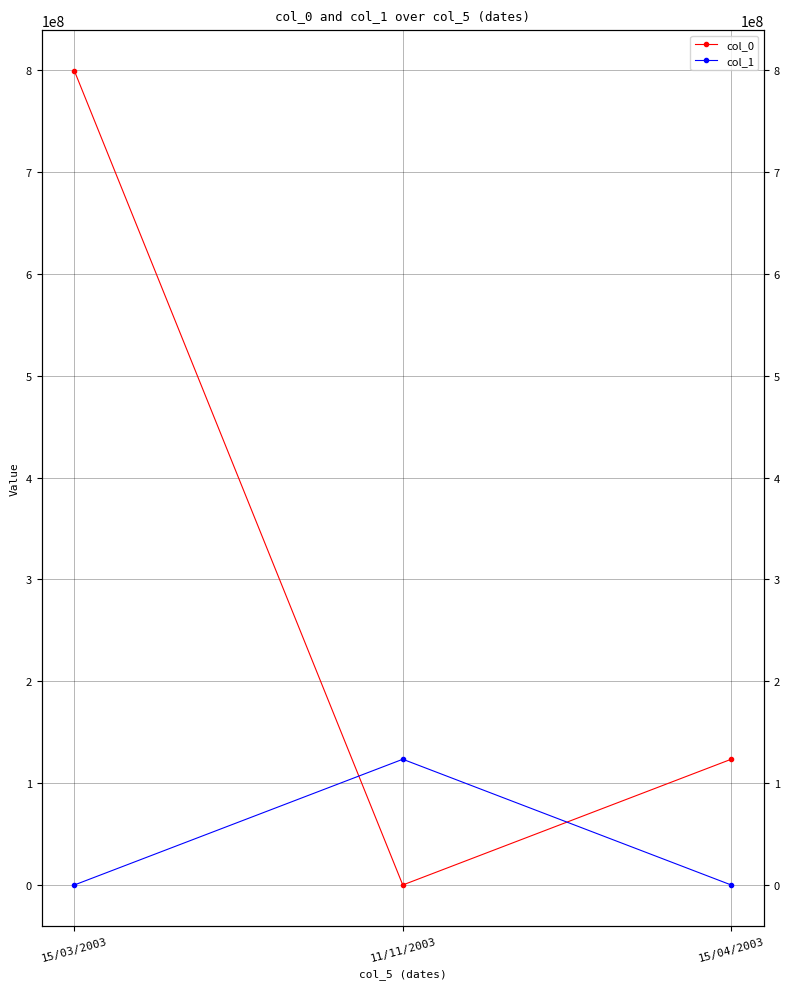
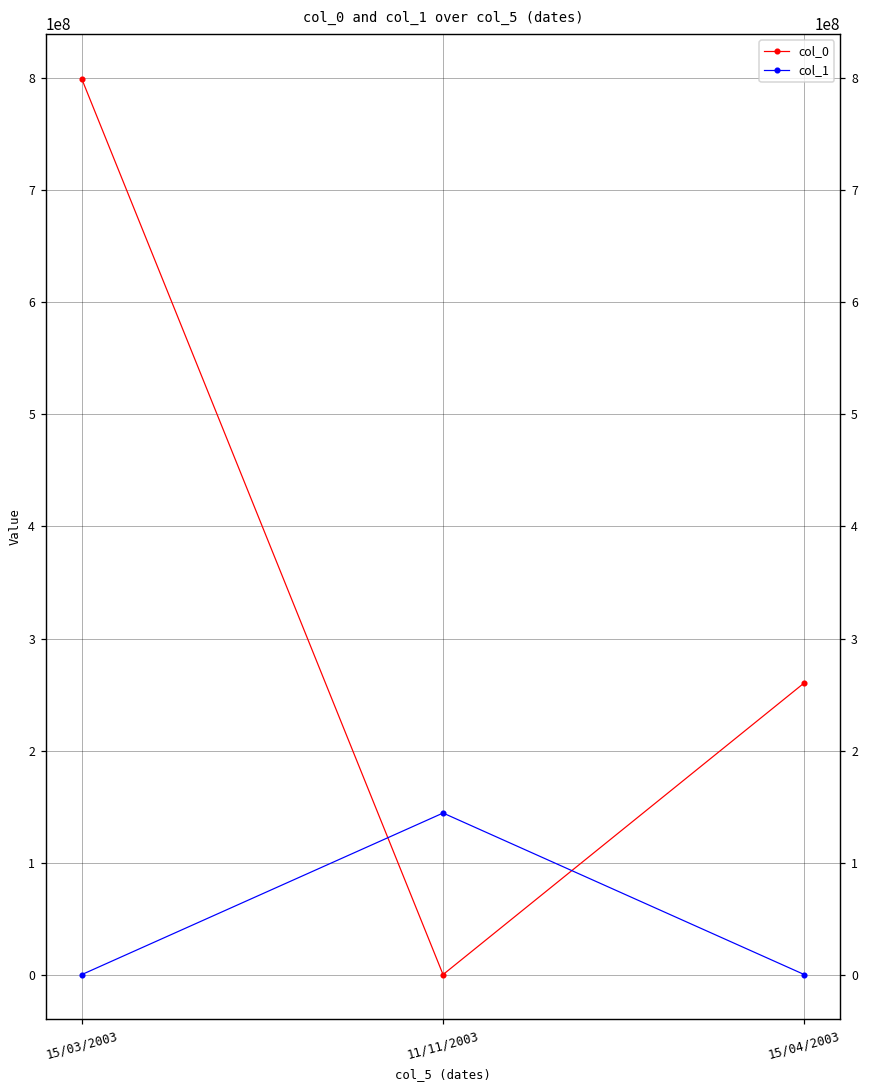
  {
    "col_0": {
      "15/03/2003": 799000000,
      "11/11/2003": 0,
-     "15/04/2003": 123000000
+     "15/04/2003": 260000000
    },
    "col_1": {
      "15/03/2003": 0,
-     "11/11/2003": 123000000,
+     "11/11/2003": 144000000,
      "15/04/2003": 0
    }
  }
